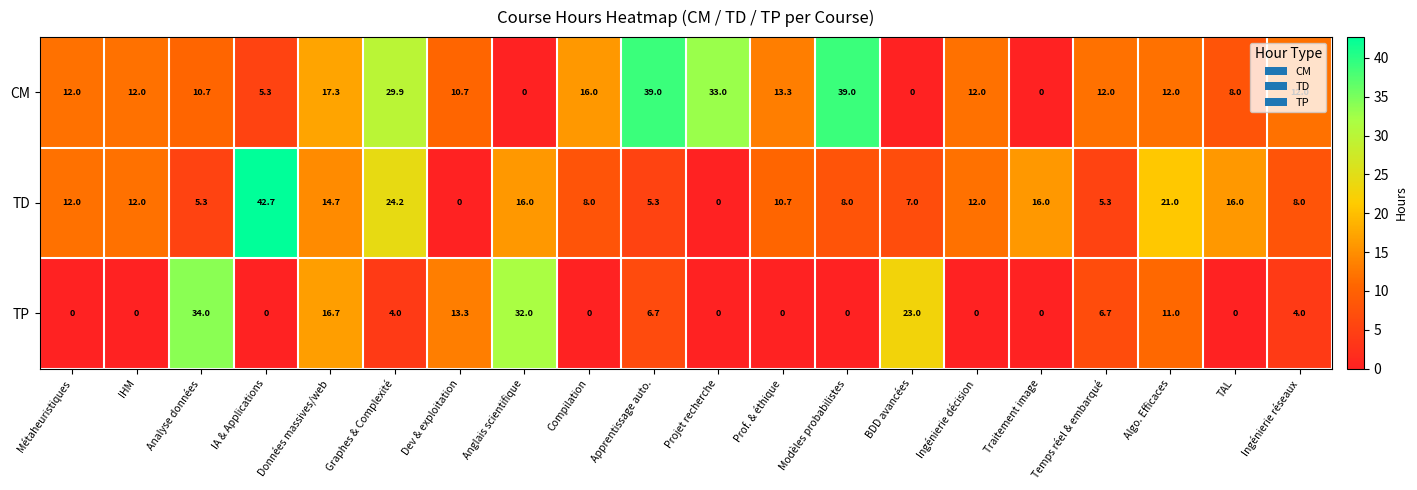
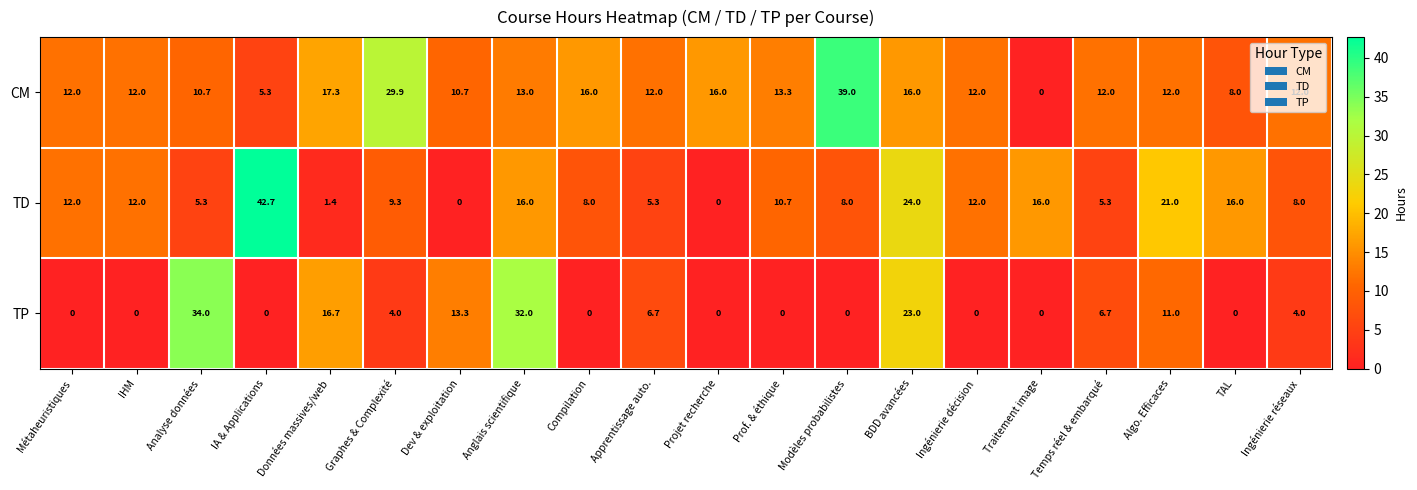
  {
    "CM": {
      "Métaheuristiques": 12.0,
      "IHM": 12.0,
      "Analyse données": 10.7,
      "IA & Applications": 5.3,
      "Données massives/web": 17.3,
      "Graphes & Complexité": 29.9,
      "Dev & exploitation": 10.7,
-     "Anglais scientifique": 0,
+     "Anglais scientifique": 13.0,
      "Compilation": 16.0,
-     "Apprentissage auto.": 39.0,
-     "Projet recherche": 33.0,
+     "Apprentissage auto.": 12.0,
+     "Projet recherche": 16.0,
      "Prof. & éthique": 13.3,
      "Modèles probabilistes": 39.0,
-     "BDD avancées": 0,
+     "BDD avancées": 16.0,
      "Ingénierie décision": 12.0,
      "Traitement image": 0,
      "Temps réel & embarqué": 12.0,
      "Algo. Efficaces": 12.0,
      "TAL": 8.0
    },
    "TD": {
      "Métaheuristiques": 12.0,
      "IHM": 12.0,
      "Analyse données": 5.3,
      "IA & Applications": 42.7,
-     "Données massives/web": 14.7,
-     "Graphes & Complexité": 24.2,
+     "Données massives/web": 1.4,
+     "Graphes & Complexité": 9.3,
      "Dev & exploitation": 0,
      "Anglais scientifique": 16.0,
      "Compilation": 8.0,
      "Apprentissage auto.": 5.3,
      "Projet recherche": 0,
      "Prof. & éthique": 10.7,
      "Modèles probabilistes": 8.0,
-     "BDD avancées": 7.0,
+     "BDD avancées": 24.0,
      "Ingénierie décision": 12.0,
      "Traitement image": 16.0,
      "Temps réel & embarqué": 5.3,
      "Algo. Efficaces": 21.0,
      "TAL": 16.0,
      "Ingénierie réseaux": 8.0
    },
    "TP": {
      "Métaheuristiques": 0,
      "IHM": 0,
      "Analyse données": 34.0,
      "IA & Applications": 0,
      "Données massives/web": 16.7,
      "Graphes & Complexité": 4.0,
      "Dev & exploitation": 13.3,
      "Anglais scientifique": 32.0,
      "Compilation": 0,
      "Apprentissage auto.": 6.7,
      "Projet recherche": 0,
      "Prof. & éthique": 0,
      "Modèles probabilistes": 0,
      "BDD avancées": 23.0,
      "Ingénierie décision": 0,
      "Traitement image": 0,
      "Temps réel & embarqué": 6.7,
      "Algo. Efficaces": 11.0,
      "TAL": 0,
      "Ingénierie réseaux": 4.0
    }
  }
